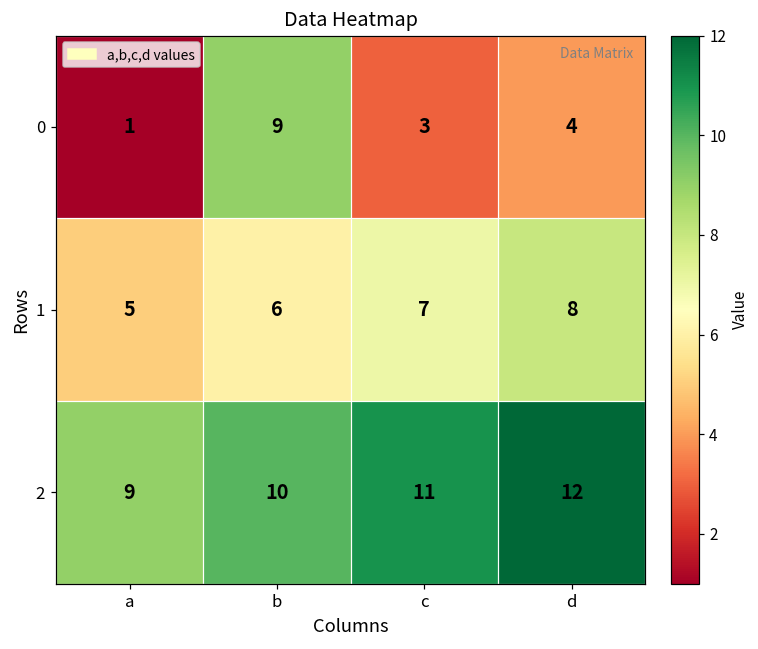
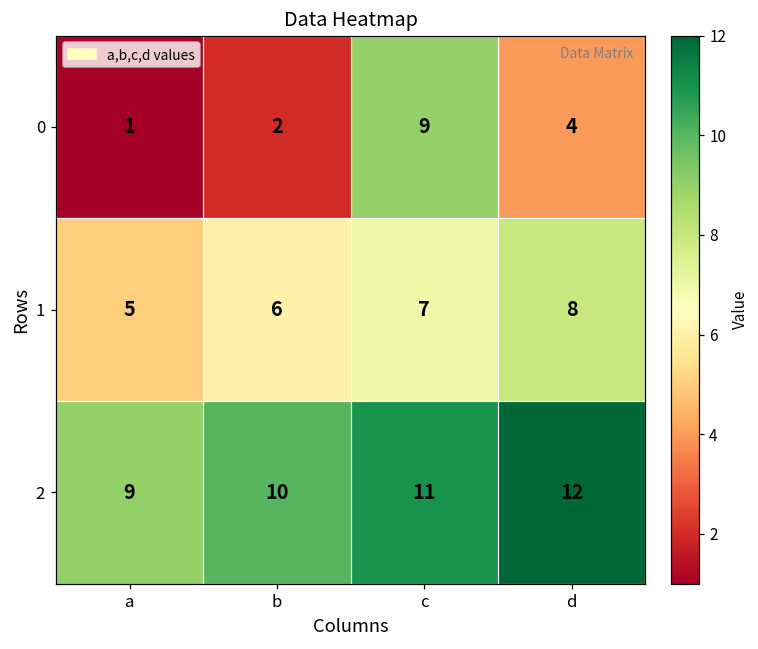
  {
    "0": {
      "a": 1,
-     "b": 9,
-     "c": 3
+     "b": 2,
+     "c": 9
    },
    "1": {
      "a": 5,
      "b": 6,
      "c": 7,
      "d": 8
    },
    "2": {
      "a": 9,
      "b": 10,
      "c": 11,
      "d": 12
    }
  }
